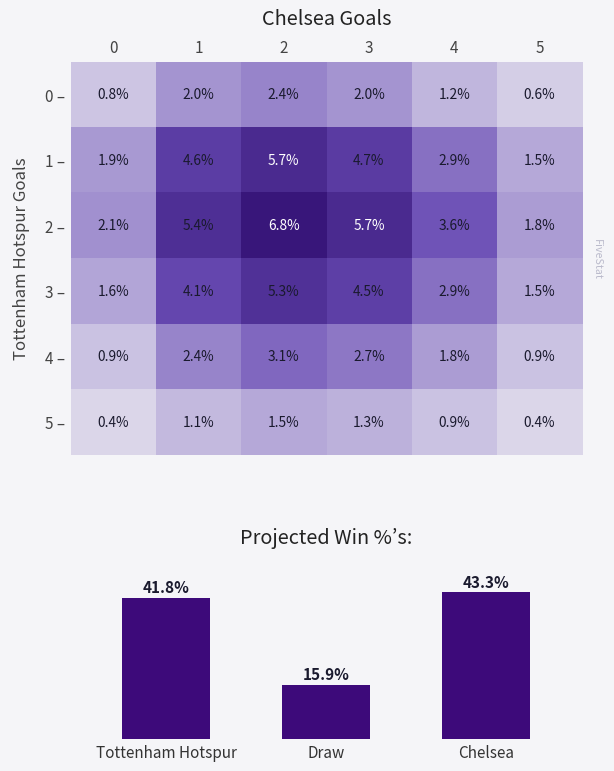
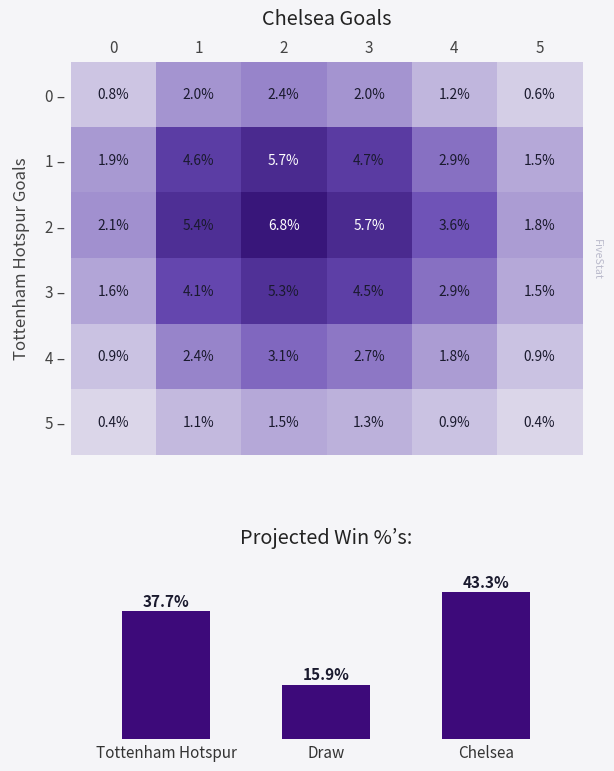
  {
    "Projected Win %’s:": {
-     "Tottenham Hotspur": "41.8%",
+     "Tottenham Hotspur": "37.7%",
      "Draw": "15.9%",
      "Chelsea": "43.3%"
    }
  }
